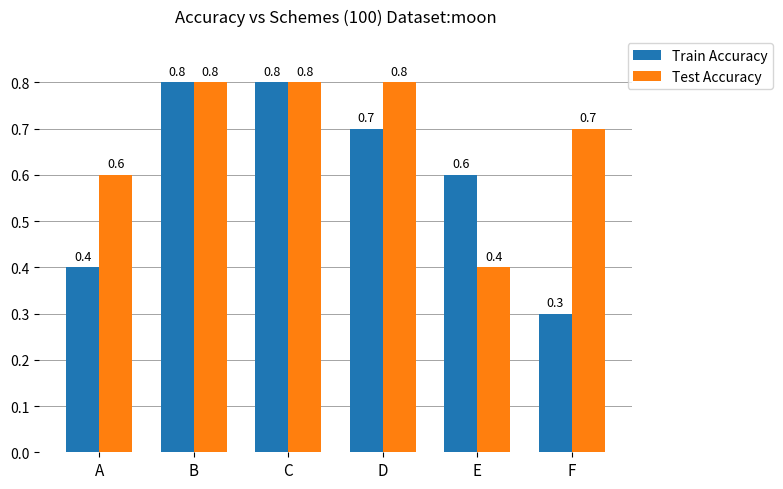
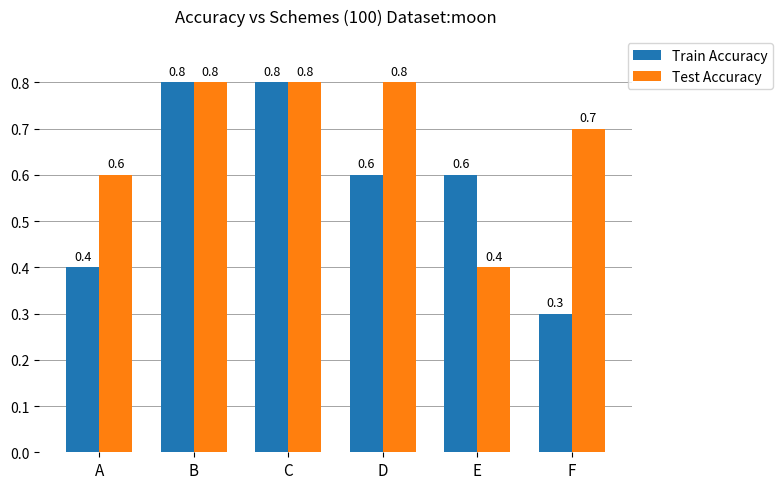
  {
    "Train Accuracy": {
      "A": 0.4,
      "B": 0.8,
      "C": 0.8,
-     "D": 0.7,
+     "D": 0.6,
      "E": 0.6,
      "F": 0.3
    },
    "Test Accuracy": {
      "A": 0.6,
      "B": 0.8,
      "C": 0.8,
      "D": 0.8,
      "E": 0.4,
      "F": 0.7
    }
  }
